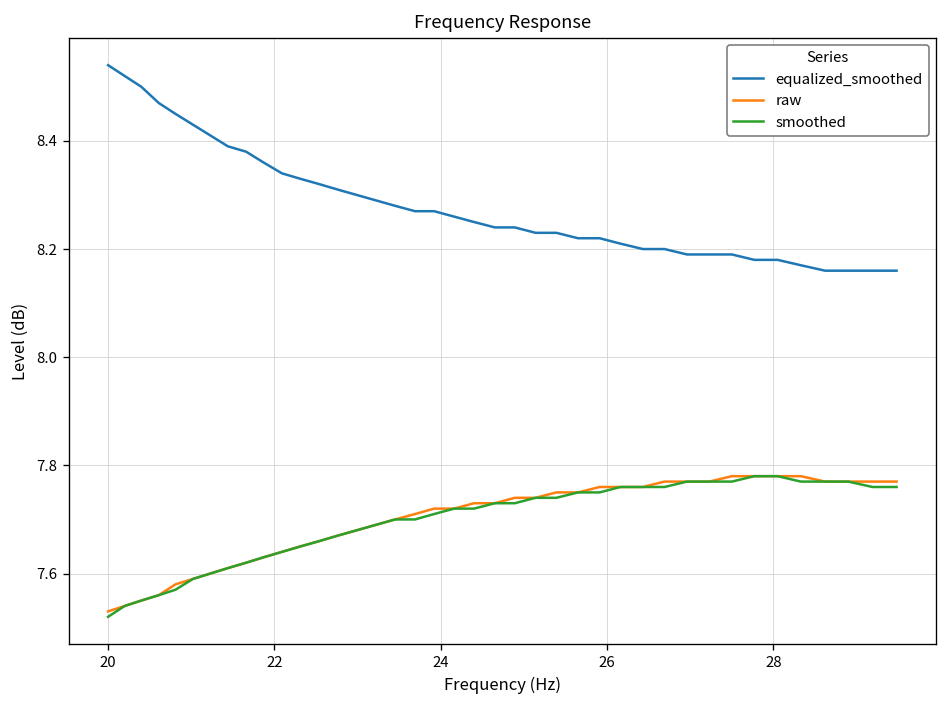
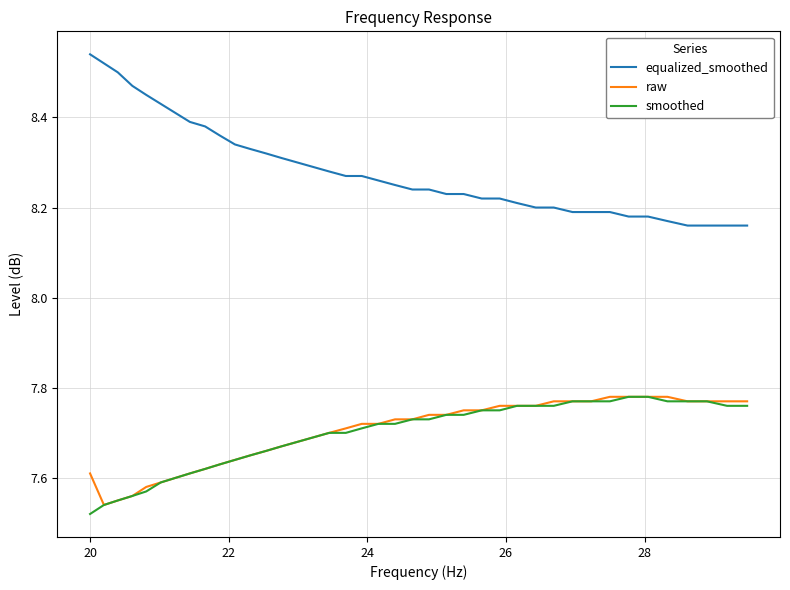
  {
    "equalized_smoothed": {
      "20": 8.54
    },
    "raw": {
-     "20": 7.53
+     "20": 7.61
    },
    "smoothed": {
      "20": 7.52
    }
  }
